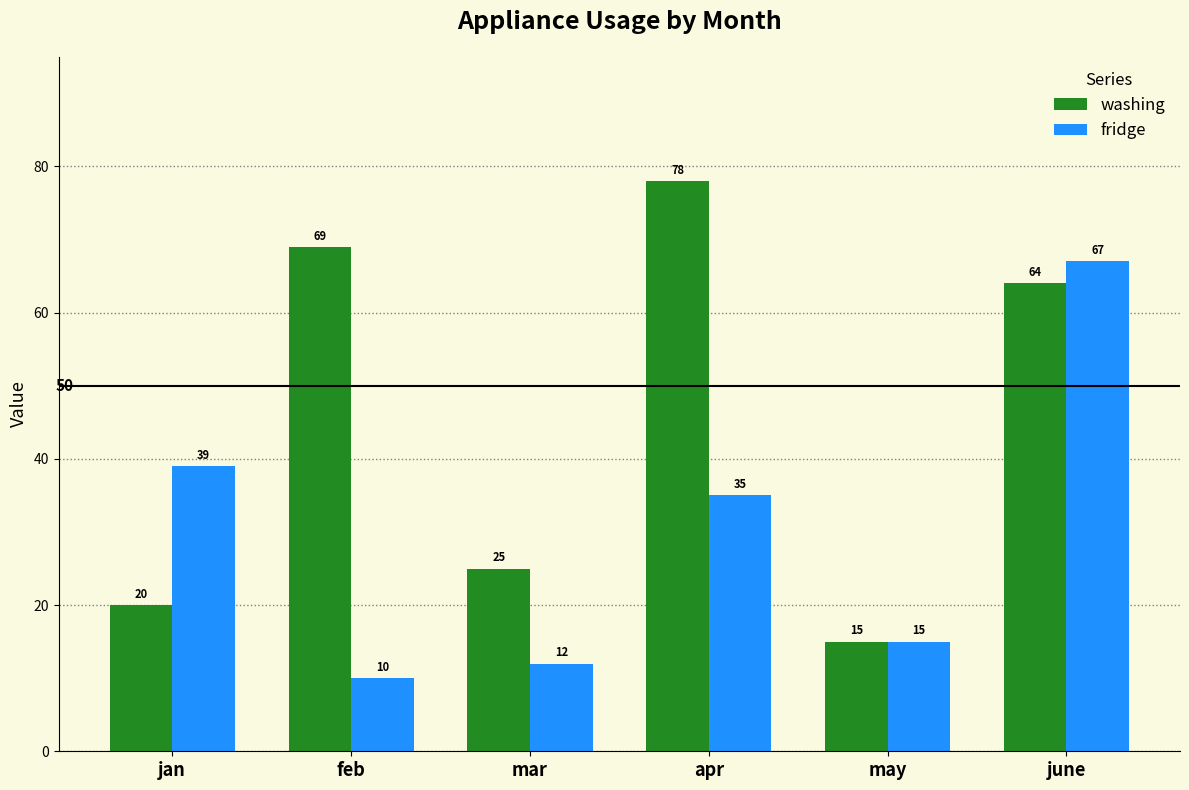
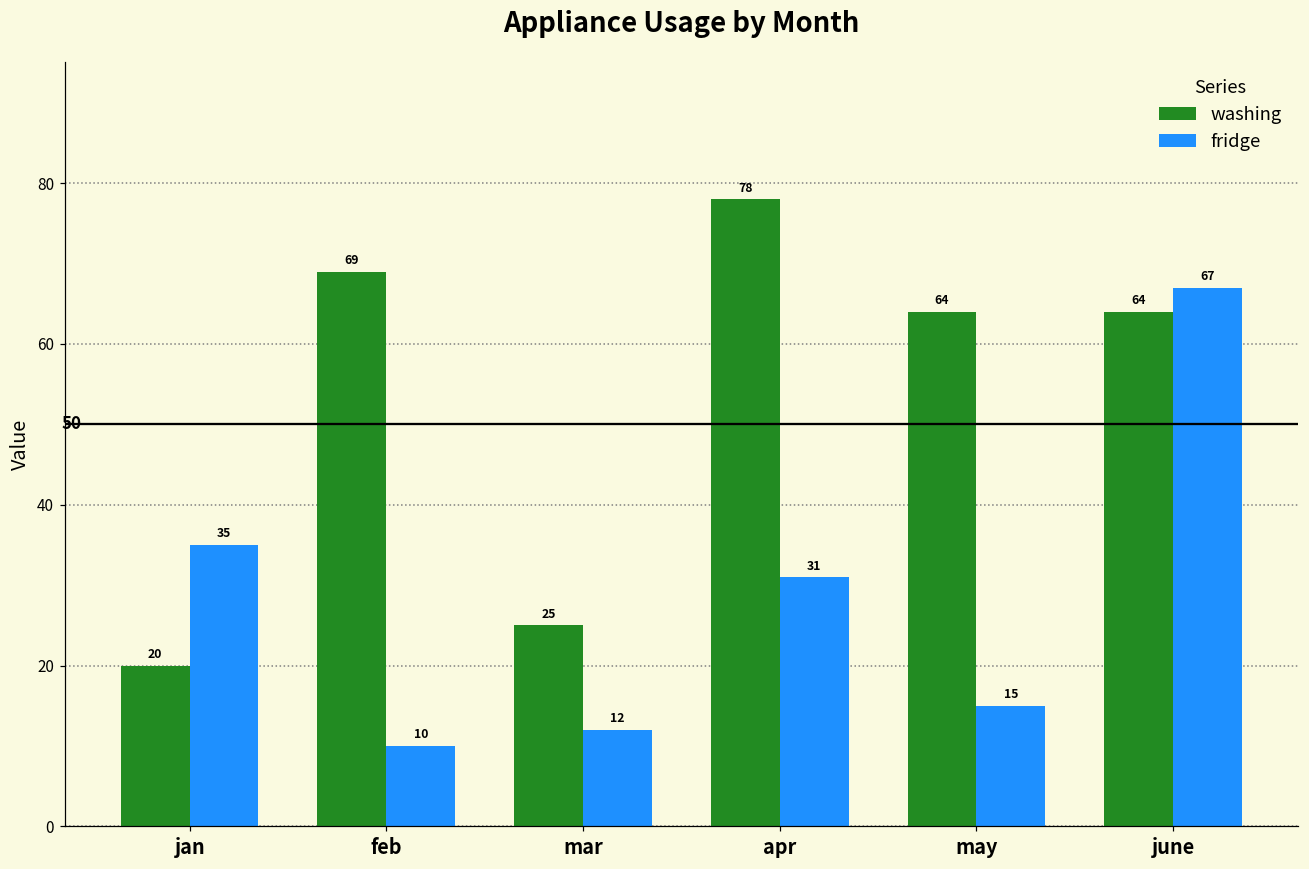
  {
    "washing": {
      "jan": 20,
      "feb": 69,
      "mar": 25,
      "apr": 78,
-     "may": 15,
+     "may": 64,
      "june": 64
    },
    "fridge": {
-     "jan": 39,
+     "jan": 35,
      "feb": 10,
      "mar": 12,
-     "apr": 35,
+     "apr": 31,
      "may": 15,
      "june": 67
    }
  }
